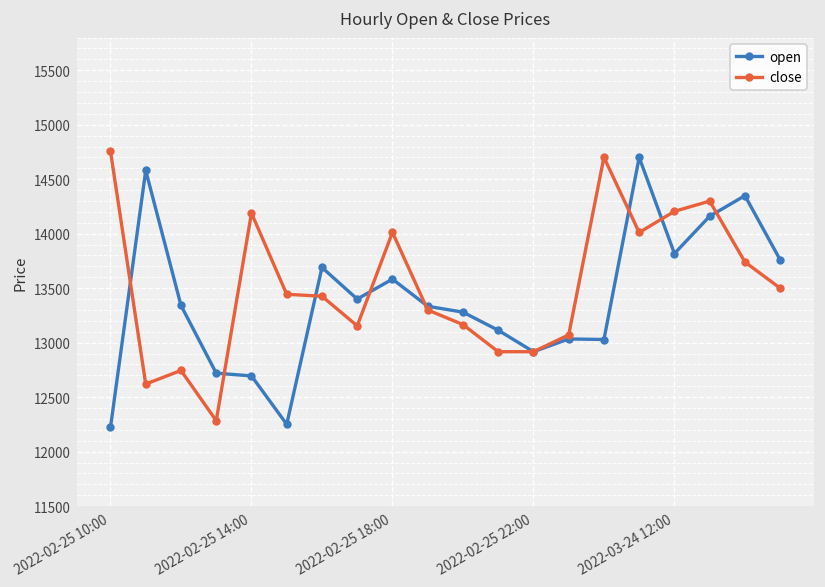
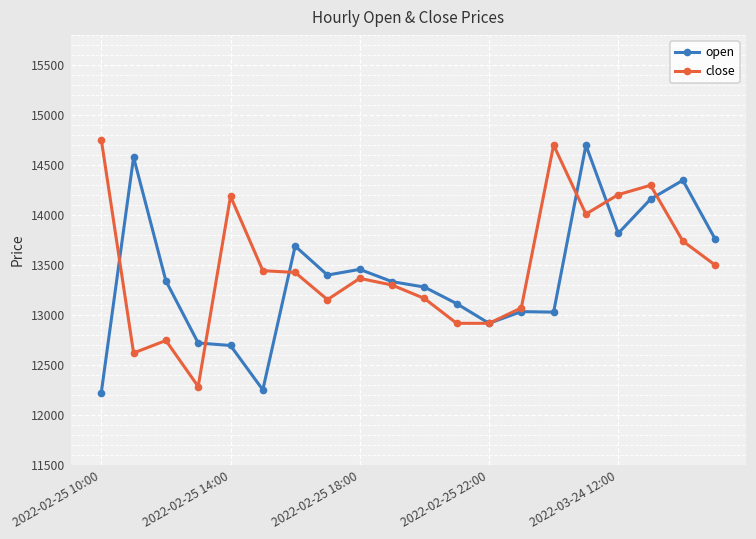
  {
    "open": {
      "2022-02-25 10:00": 12200,
      "2022-02-25 14:00": 12700,
-     "2022-02-25 18:00": 13600,
+     "2022-02-25 18:00": 13500,
      "2022-03-24 12:00": 13800
    },
    "close": {
      "2022-02-25 10:00": 14800,
      "2022-02-25 14:00": 14200,
-     "2022-02-25 18:00": 14000,
+     "2022-02-25 18:00": 13400,
      "2022-03-24 12:00": 14200
    }
  }
